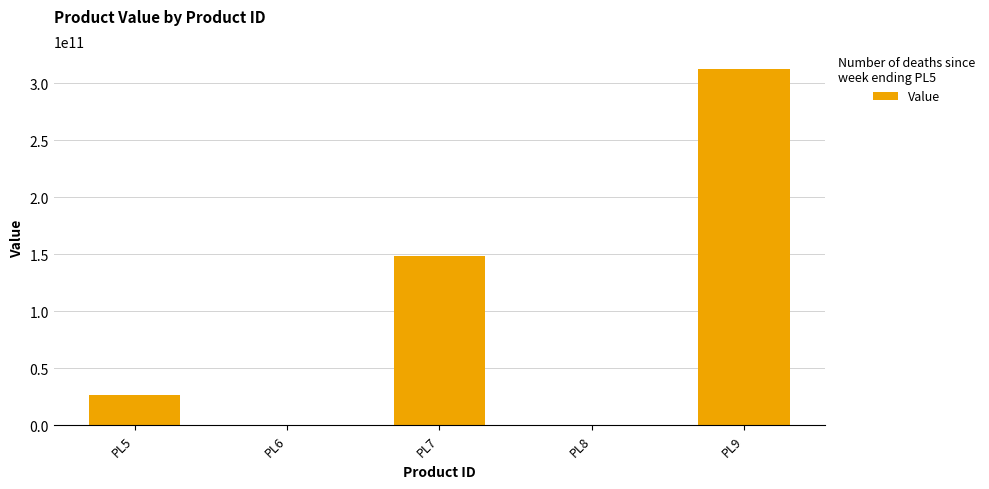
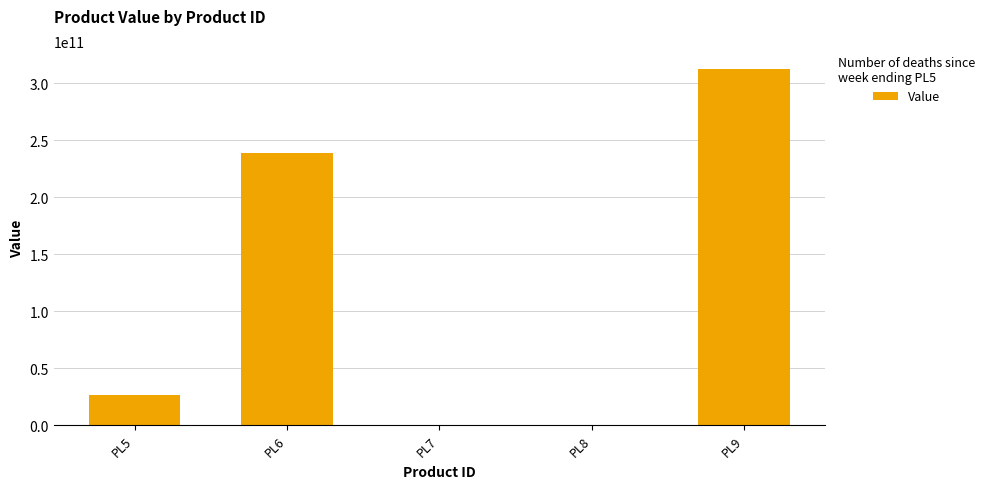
  {
    "PL5": 27000000000,
-   "PL6": 0,
-   "PL7": 149000000000,
+   "PL6": 239000000000,
+   "PL7": 0,
    "PL9": 313000000000
  }
